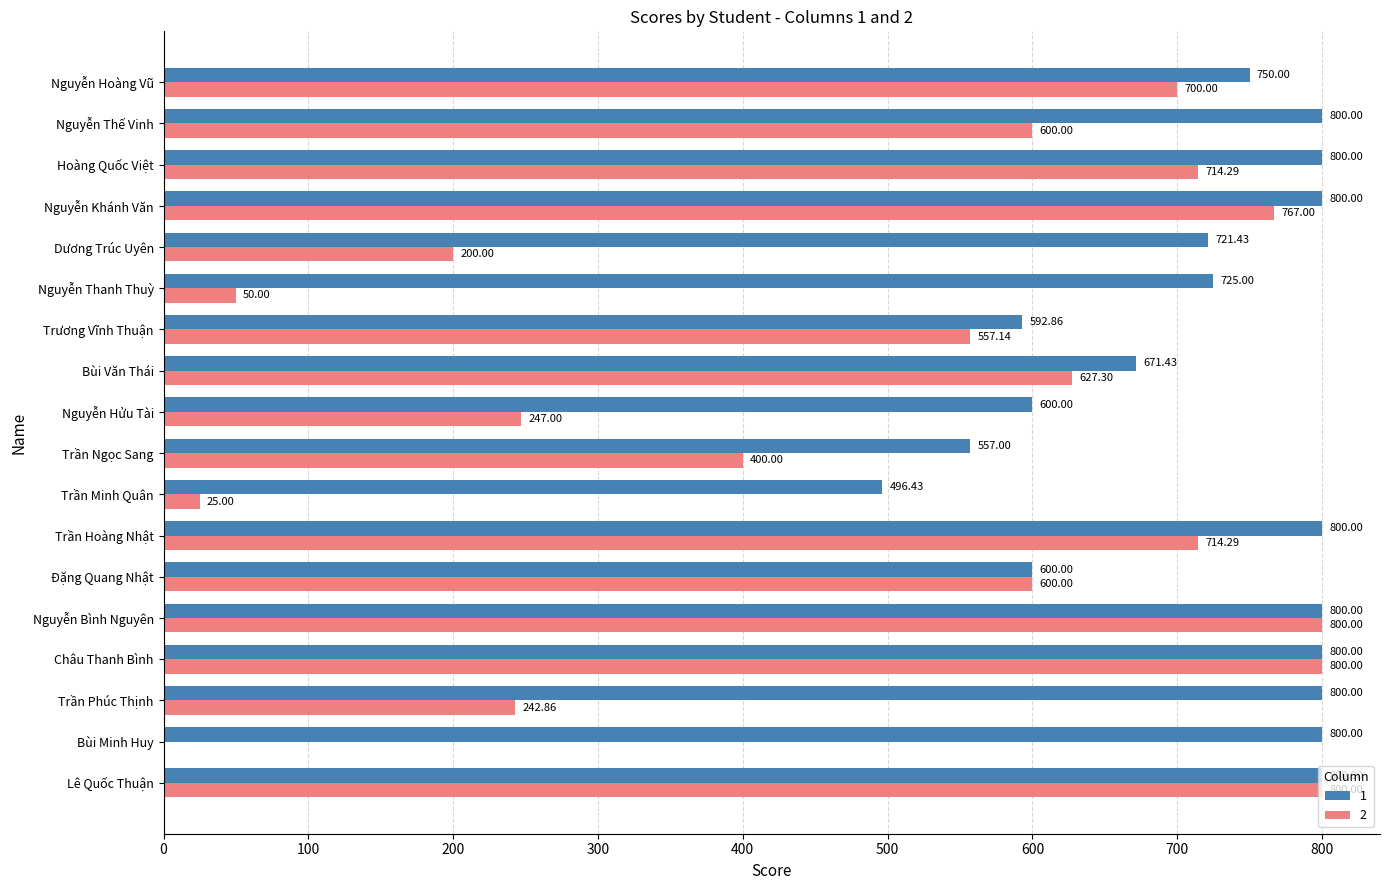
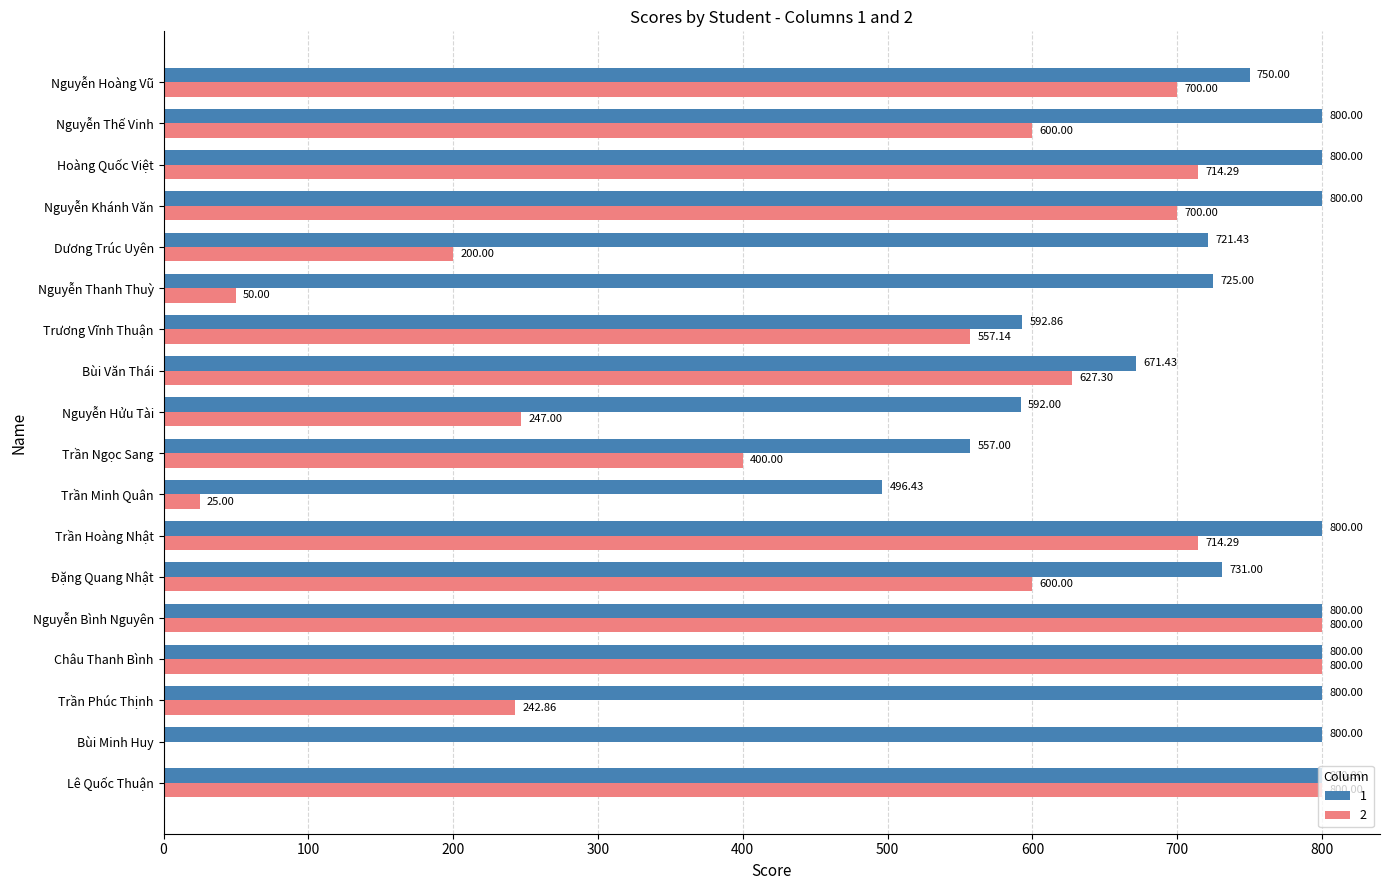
  {
    "1": {
      "Nguyễn Hoàng Vũ": 750.00,
      "Nguyễn Thế Vinh": 800.00,
      "Hoàng Quốc Việt": 800.00,
      "Nguyễn Khánh Văn": 800.00,
      "Dương Trúc Uyên": 721.43,
      "Nguyễn Thanh Thuỳ": 725.00,
      "Trương Vĩnh Thuận": 592.86,
      "Bùi Văn Thái": 671.43,
-     "Nguyễn Hửu Tài": 600.00,
+     "Nguyễn Hửu Tài": 592.00,
      "Trần Ngọc Sang": 557.00,
      "Trần Minh Quân": 496.43,
      "Trần Hoàng Nhật": 800.00,
-     "Đặng Quang Nhật": 600.00,
+     "Đặng Quang Nhật": 731.00,
      "Nguyễn Bình Nguyên": 800.00,
      "Châu Thanh Bình": 800.00,
      "Trần Phúc Thịnh": 800.00,
      "Bùi Minh Huy": 800.00
    },
    "2": {
      "Nguyễn Hoàng Vũ": 700.00,
      "Nguyễn Thế Vinh": 600.00,
      "Hoàng Quốc Việt": 714.29,
-     "Nguyễn Khánh Văn": 767.00,
+     "Nguyễn Khánh Văn": 700.00,
      "Dương Trúc Uyên": 200.00,
      "Nguyễn Thanh Thuỳ": 50.00,
      "Trương Vĩnh Thuận": 557.14,
      "Bùi Văn Thái": 627.30,
      "Nguyễn Hửu Tài": 247.00,
      "Trần Ngọc Sang": 400.00,
      "Trần Minh Quân": 25.00,
      "Trần Hoàng Nhật": 714.29,
      "Đặng Quang Nhật": 600.00,
      "Nguyễn Bình Nguyên": 800.00,
      "Châu Thanh Bình": 800.00,
      "Trần Phúc Thịnh": 242.86
    }
  }
